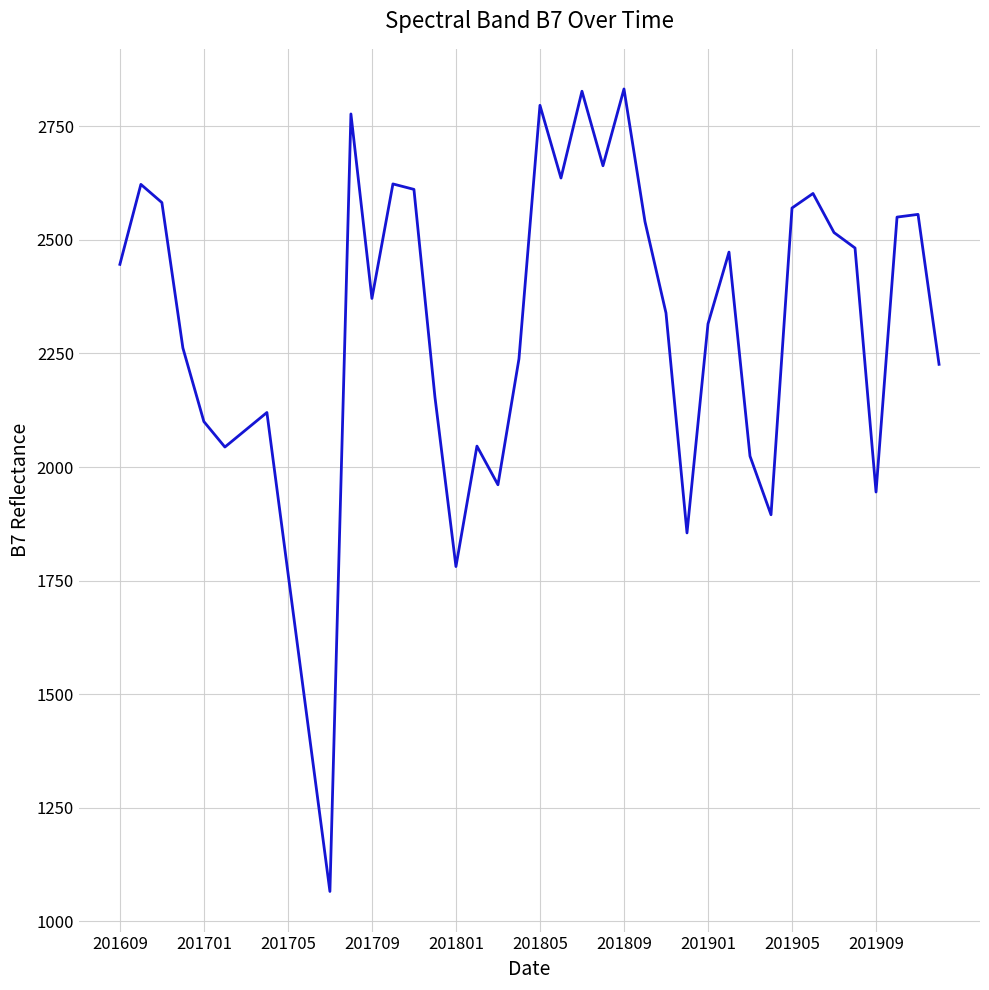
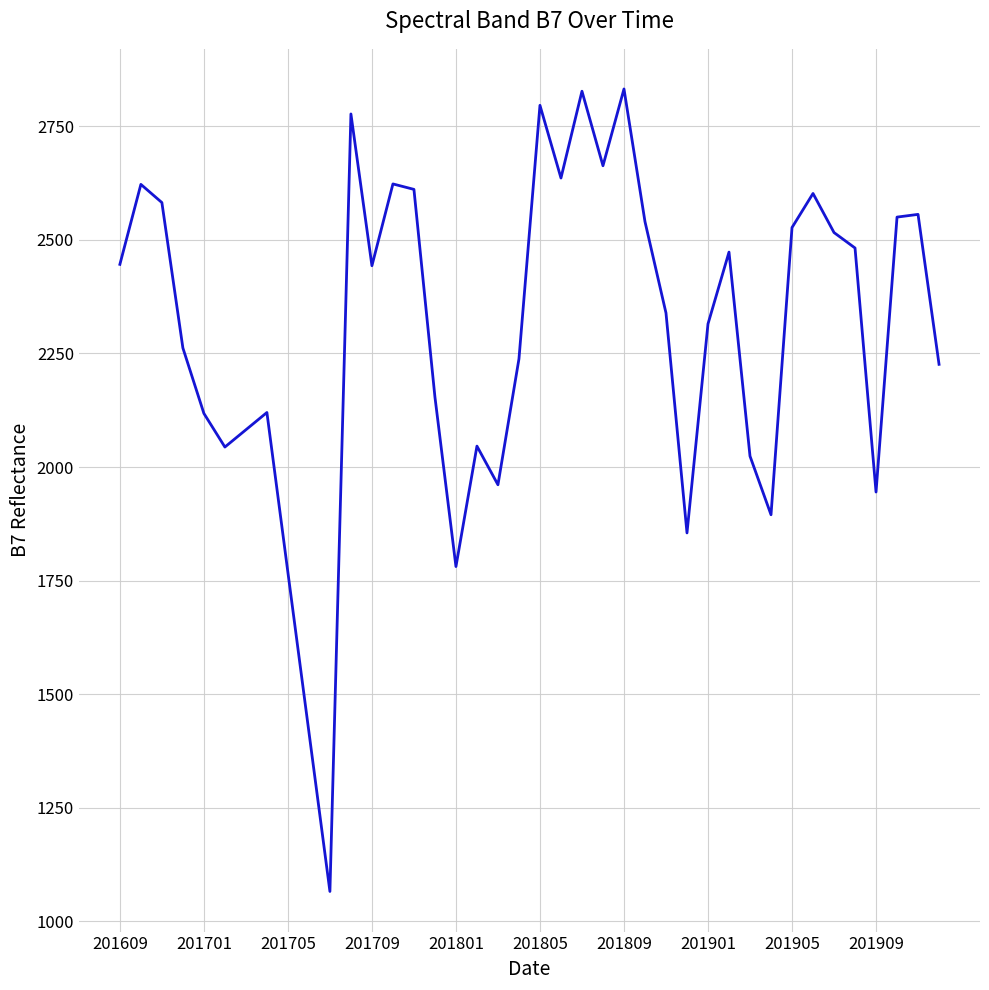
  {
    "201609": 2450,
-   "201701": 2100,
+   "201701": 2120,
    "201705": 1770,
-   "201709": 2370,
+   "201709": 2440,
    "201801": 1780,
    "201805": 2800,
    "201809": 2830,
    "201901": 2320,
-   "201905": 2570,
+   "201905": 2530,
    "201909": 1950
  }
